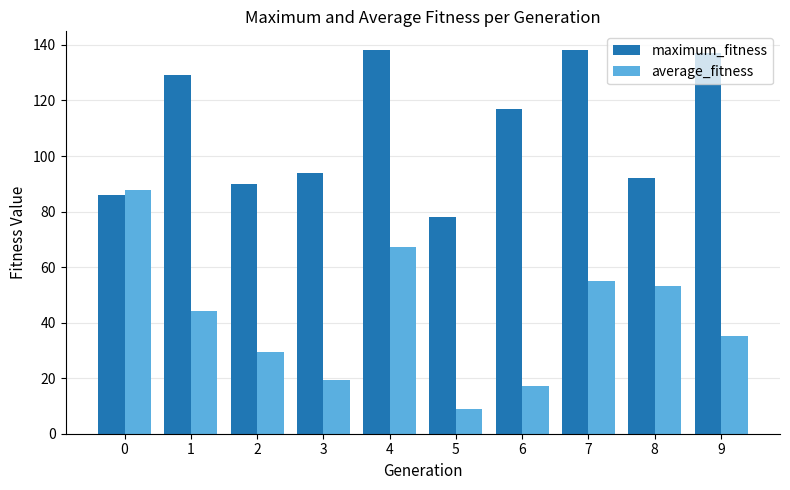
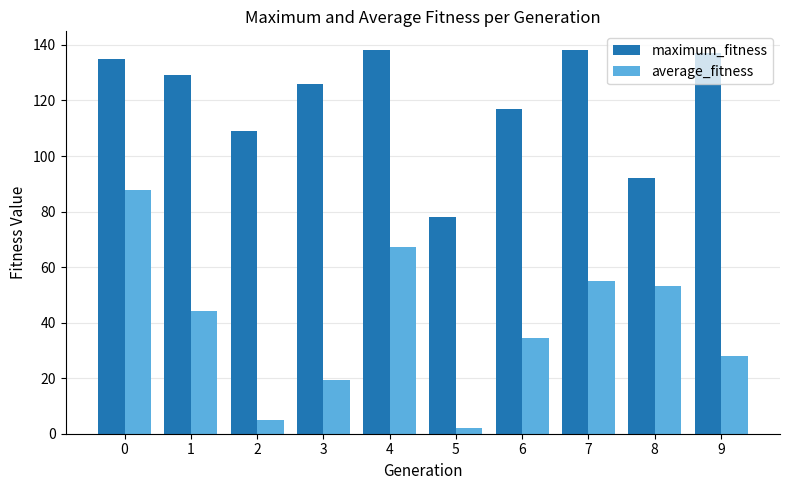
  {
    "maximum_fitness": {
-     "0": 86,
+     "0": 135,
      "1": 129,
-     "2": 90,
-     "3": 94,
+     "2": 109,
+     "3": 126,
      "4": 138,
      "5": 78,
      "6": 117,
      "7": 138,
      "8": 92
    },
    "average_fitness": {
      "0": 88,
      "1": 44,
-     "2": 30,
+     "2": 5,
      "3": 19,
      "4": 67,
-     "5": 9,
-     "6": 17,
+     "5": 2,
+     "6": 34,
      "7": 55,
      "8": 53,
-     "9": 35
+     "9": 28
    }
  }
